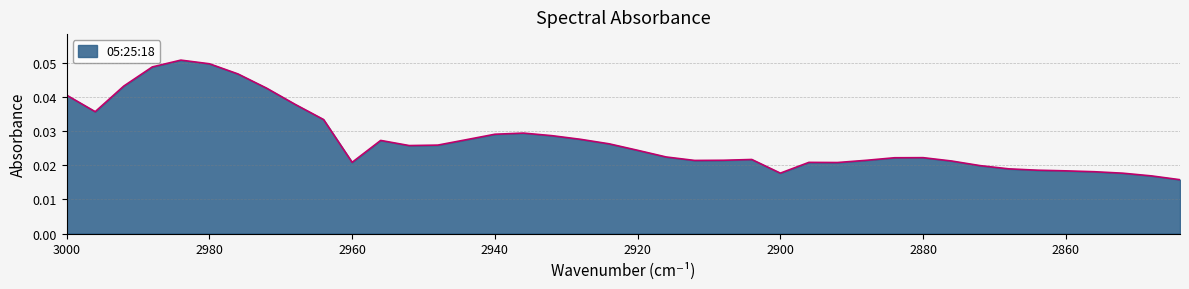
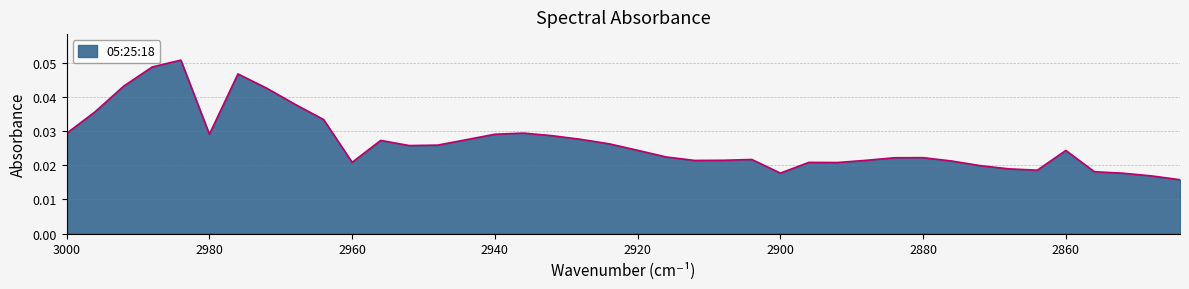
  {
-   "3000": 0.041,
-   "2980": 0.050,
+   "3000": 0.029,
+   "2980": 0.029,
    "2960": 0.021,
    "2940": 0.029,
    "2920": 0.024,
    "2900": 0.018,
    "2880": 0.022,
-   "2860": 0.018
+   "2860": 0.024
  }
